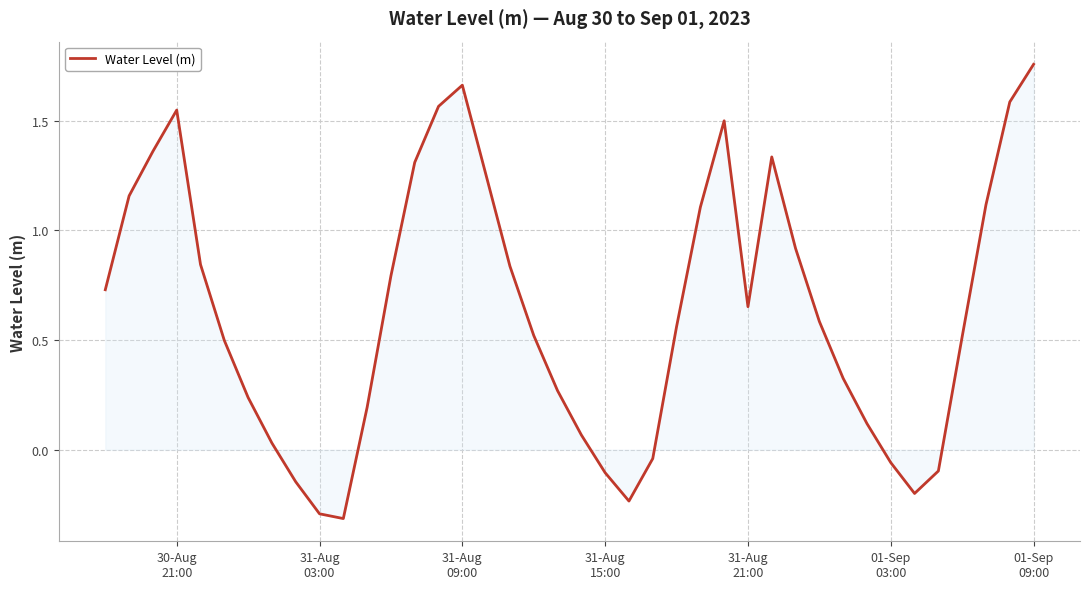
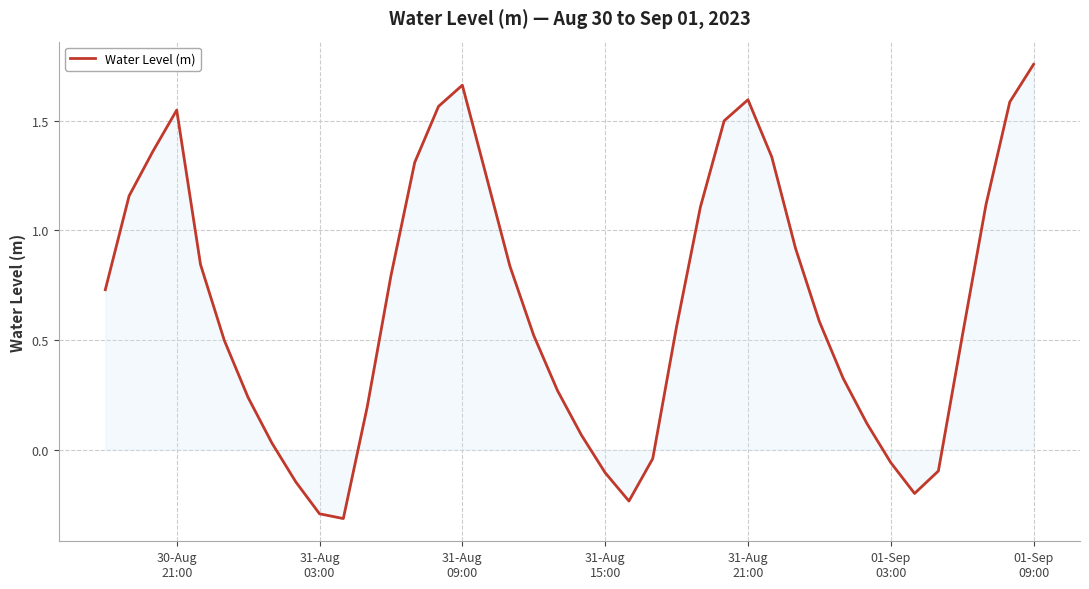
  {
    "Water Level (m)": {
      "31-Aug 03:00": -0.29,
      "31-Aug 15:00": -0.10,
-     "31-Aug 21:00": 0.65,
+     "31-Aug 21:00": 1.60,
      "01-Sep 03:00": -0.06
    }
  }
